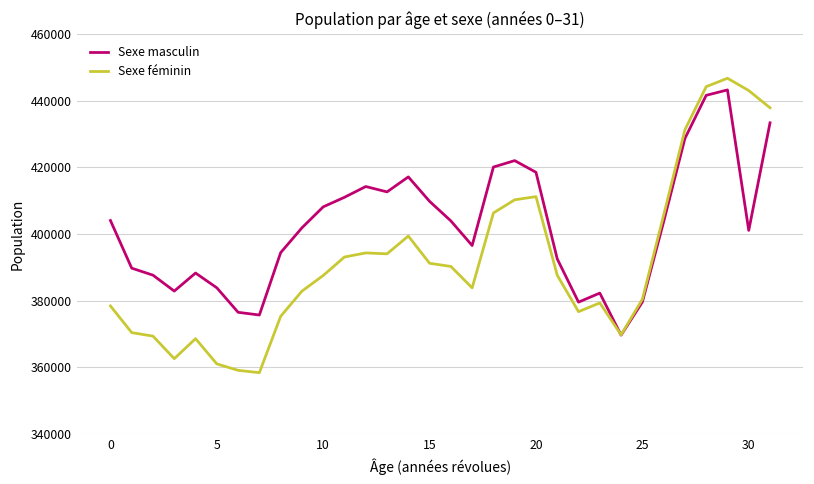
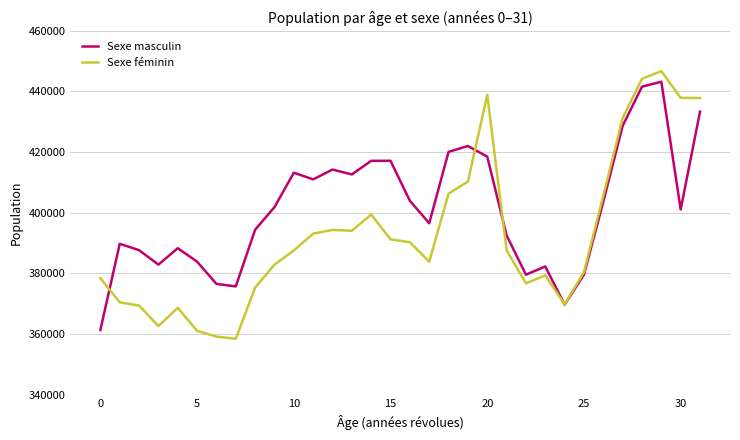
  {
    "Sexe masculin": {
-     "0": 404000,
+     "0": 361000,
      "5": 384000,
-     "10": 408000,
-     "15": 410000,
+     "10": 413000,
+     "15": 417000,
      "20": 419000,
      "25": 380000,
      "30": 401000
    },
    "Sexe féminin": {
      "0": 378000,
      "5": 361000,
      "10": 388000,
      "15": 391000,
-     "20": 411000,
+     "20": 439000,
      "25": 380000,
-     "30": 443000
+     "30": 438000
    }
  }
